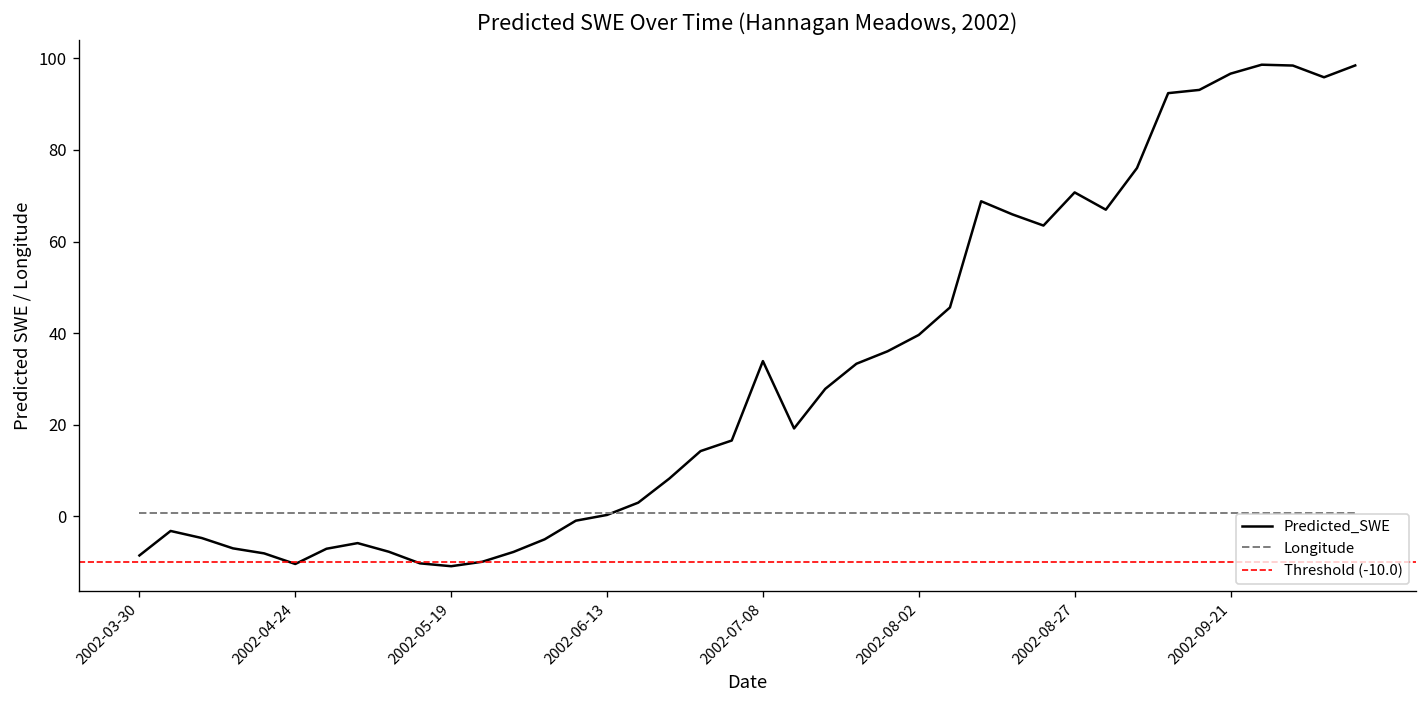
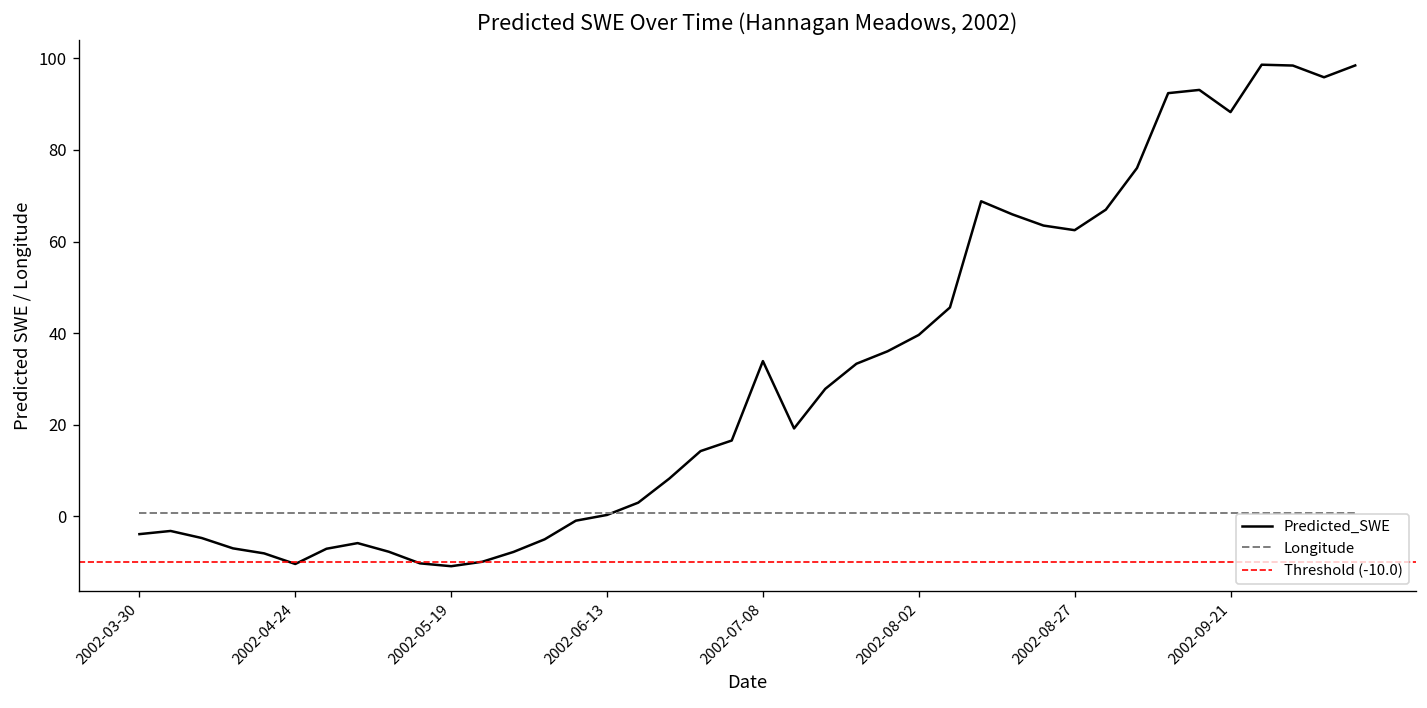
  {
    "Predicted_SWE": {
-     "2002-03-30": -9,
+     "2002-03-30": -4,
      "2002-04-24": -10,
      "2002-05-19": -11,
      "2002-07-08": 34,
      "2002-08-02": 40,
-     "2002-08-27": 71,
-     "2002-09-21": 97
+     "2002-08-27": 62,
+     "2002-09-21": 88
    },
    "Longitude": {
      "2002-03-30": 1,
      "2002-04-24": 1,
      "2002-05-19": 1,
      "2002-07-08": 1,
      "2002-08-02": 1,
      "2002-08-27": 1,
      "2002-09-21": 1
    }
  }
